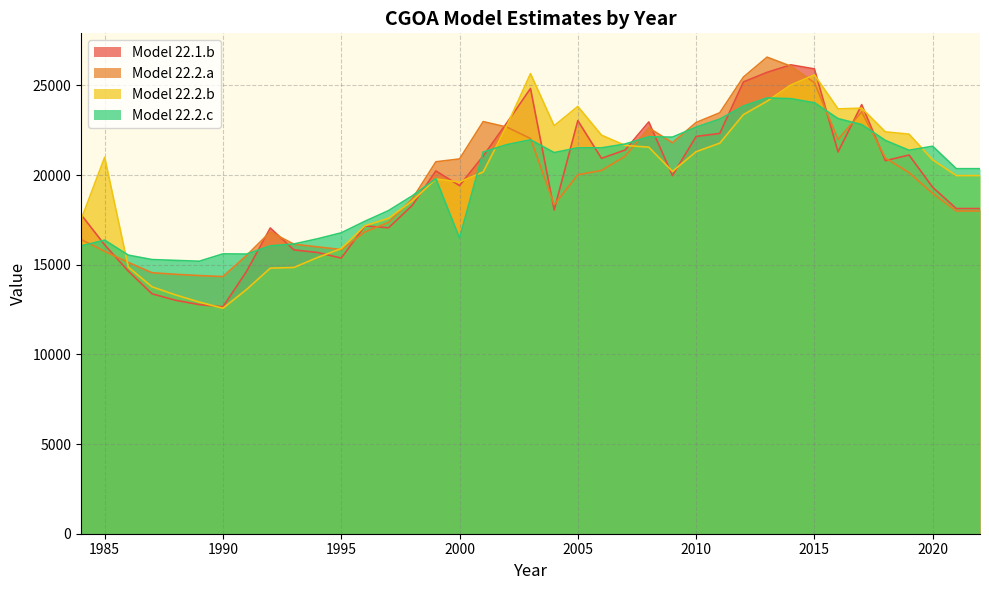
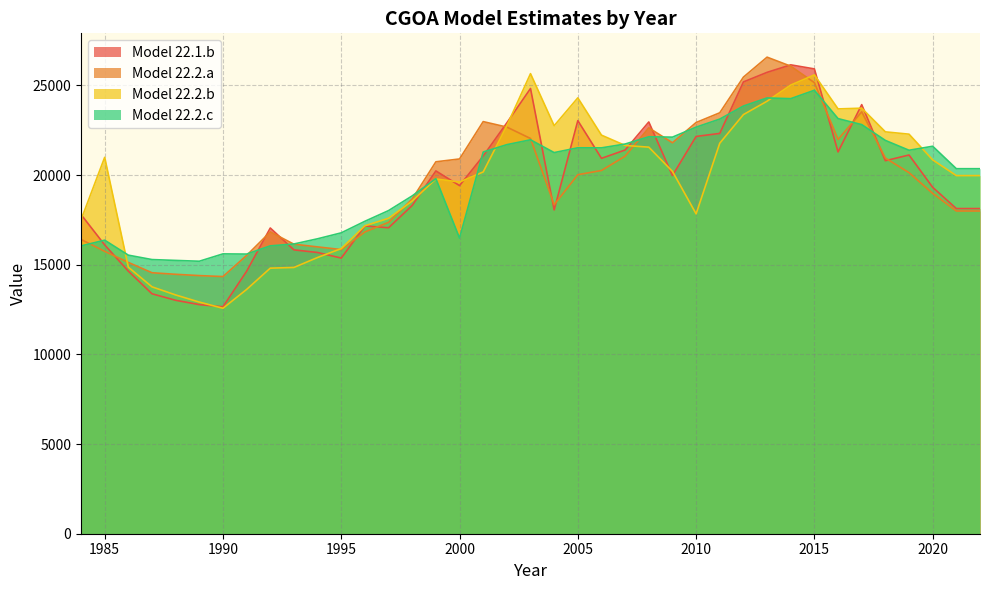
  {
    "Model 22.2.b": {
      "1985": 21000,
      "2000": 19600,
-     "2005": 23800,
-     "2010": 21300,
+     "2005": 24300,
+     "2010": 17800,
      "2015": 25600,
      "2020": 20800
    },
    "Model 22.2.c": {
      "1985": 16400,
      "1990": 15600,
      "1995": 16800,
      "2000": 16500,
      "2005": 21500,
      "2010": 22700,
-     "2015": 24000,
+     "2015": 24700,
      "2020": 21600
    }
  }
